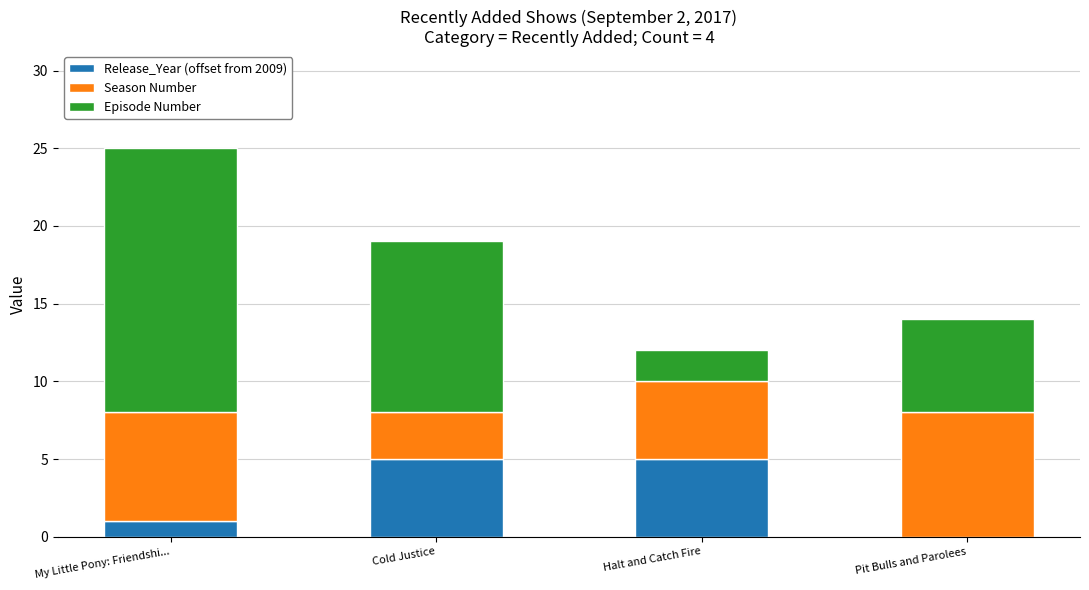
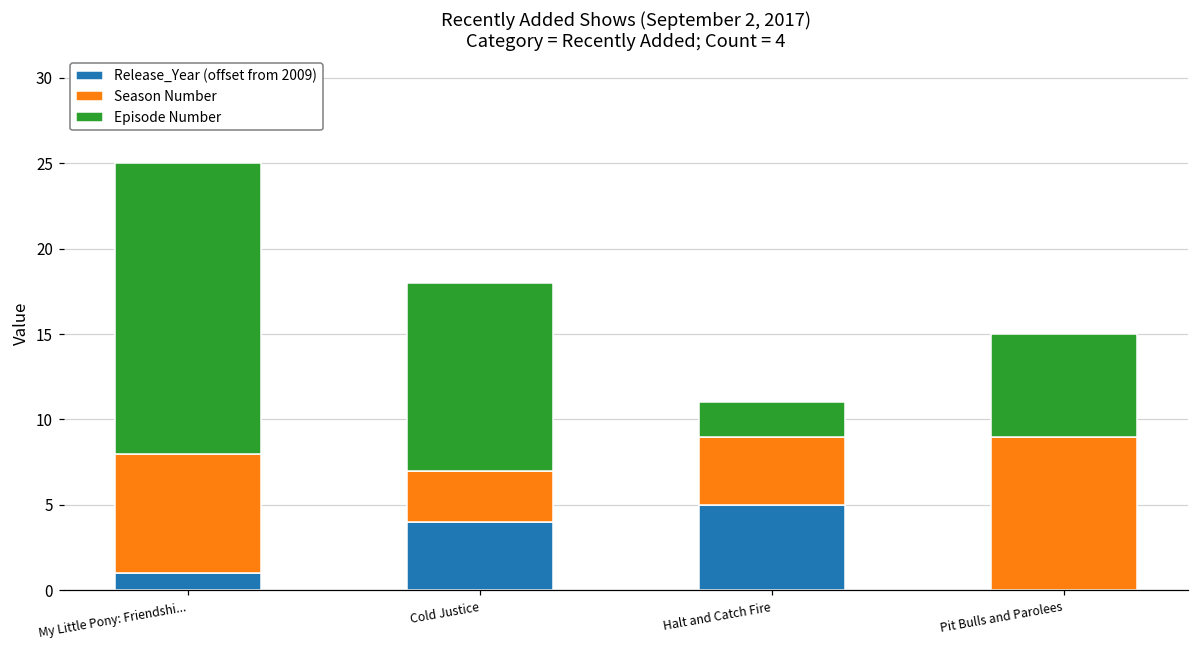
  {
    "Release_Year (offset from 2009)": {
      "My Little Pony: Friendshi...": 1,
-     "Cold Justice": 5,
+     "Cold Justice": 4,
      "Halt and Catch Fire": 5,
      "Pit Bulls and Parolees": 0
    },
    "Season Number": {
      "My Little Pony: Friendshi...": 7.0,
      "Cold Justice": 3.0,
-     "Halt and Catch Fire": 5.0,
-     "Pit Bulls and Parolees": 8
+     "Halt and Catch Fire": 4.0,
+     "Pit Bulls and Parolees": 9
    },
    "Episode Number": {
      "My Little Pony: Friendshi...": 17.0,
      "Cold Justice": 11.0,
      "Halt and Catch Fire": 2.0,
      "Pit Bulls and Parolees": 6.0
    }
  }
